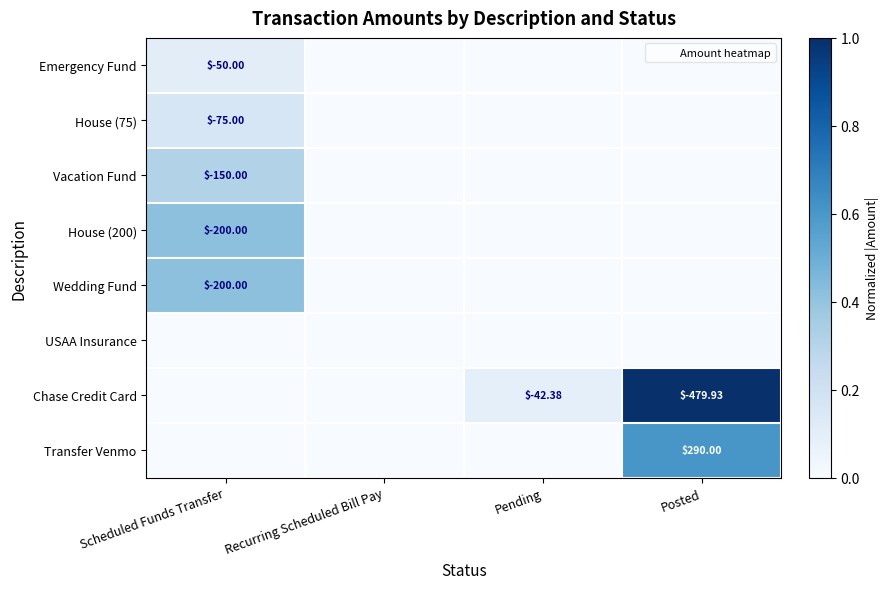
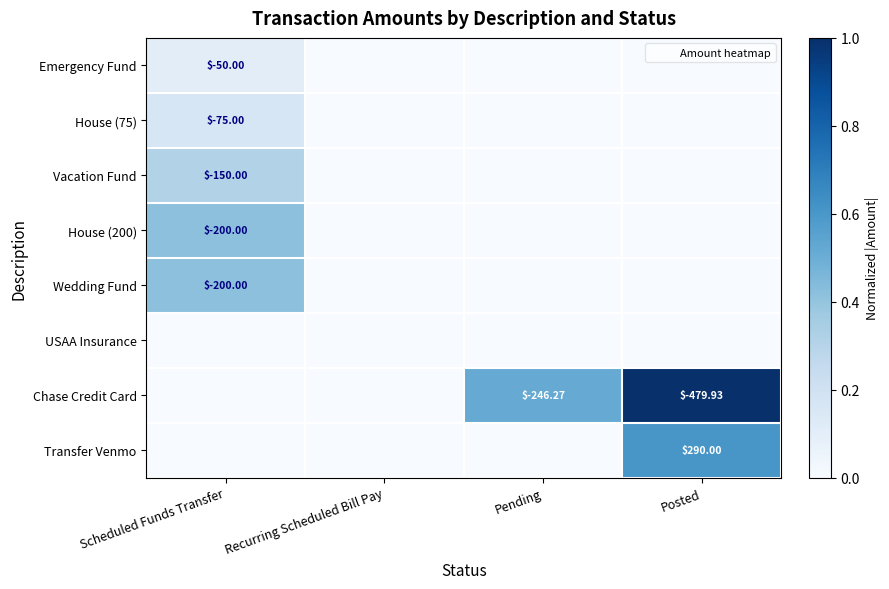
  {
    "Emergency Fund": {
      "Scheduled Funds Transfer": "$-50.00"
    },
    "House (75)": {
      "Scheduled Funds Transfer": "$-75.00"
    },
    "Vacation Fund": {
      "Scheduled Funds Transfer": "$-150.00"
    },
    "House (200)": {
      "Scheduled Funds Transfer": "$-200.00"
    },
    "Wedding Fund": {
      "Scheduled Funds Transfer": "$-200.00"
    },
    "Chase Credit Card": {
-     "Pending": "$-42.38",
+     "Pending": "$-246.27",
      "Posted": "$-479.93"
    },
    "Transfer Venmo": {
      "Posted": "$290.00"
    }
  }
